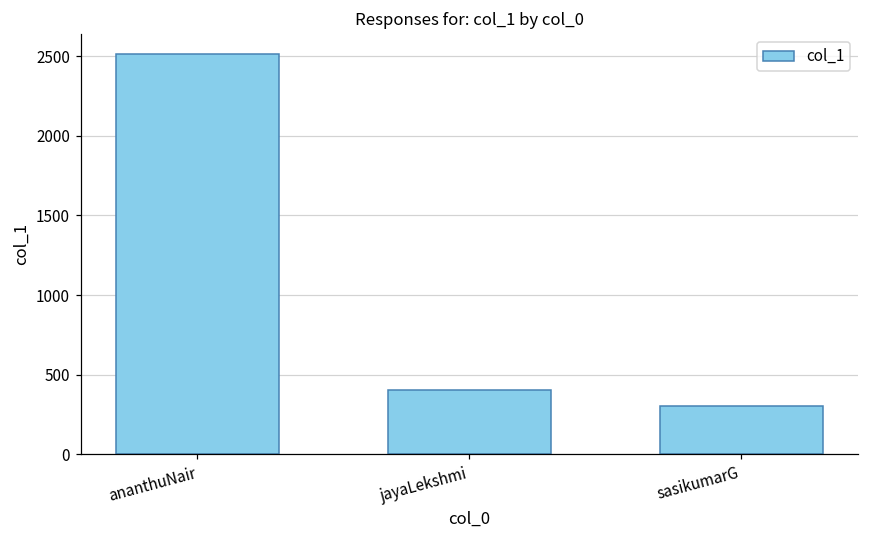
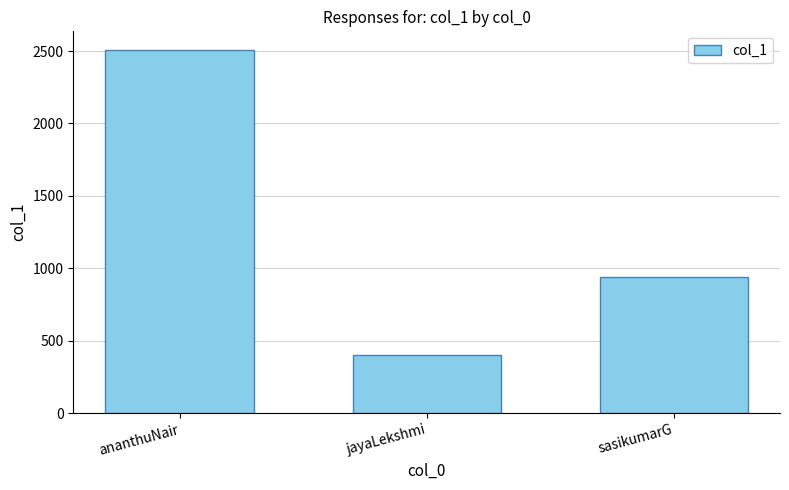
  {
    "ananthuNair": 2510,
    "jayaLekshmi": 400,
-   "sasikumarG": 310
+   "sasikumarG": 940
  }
